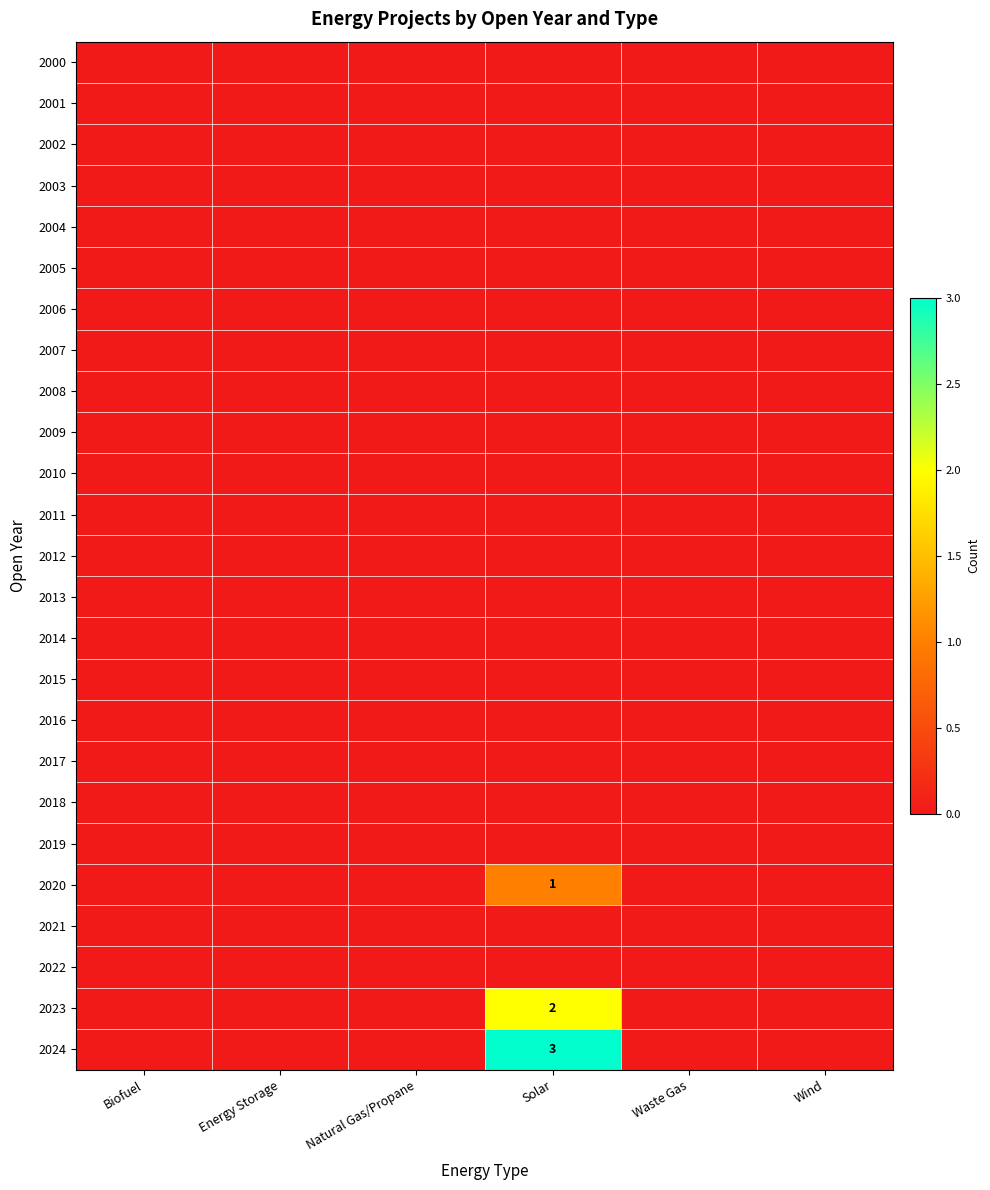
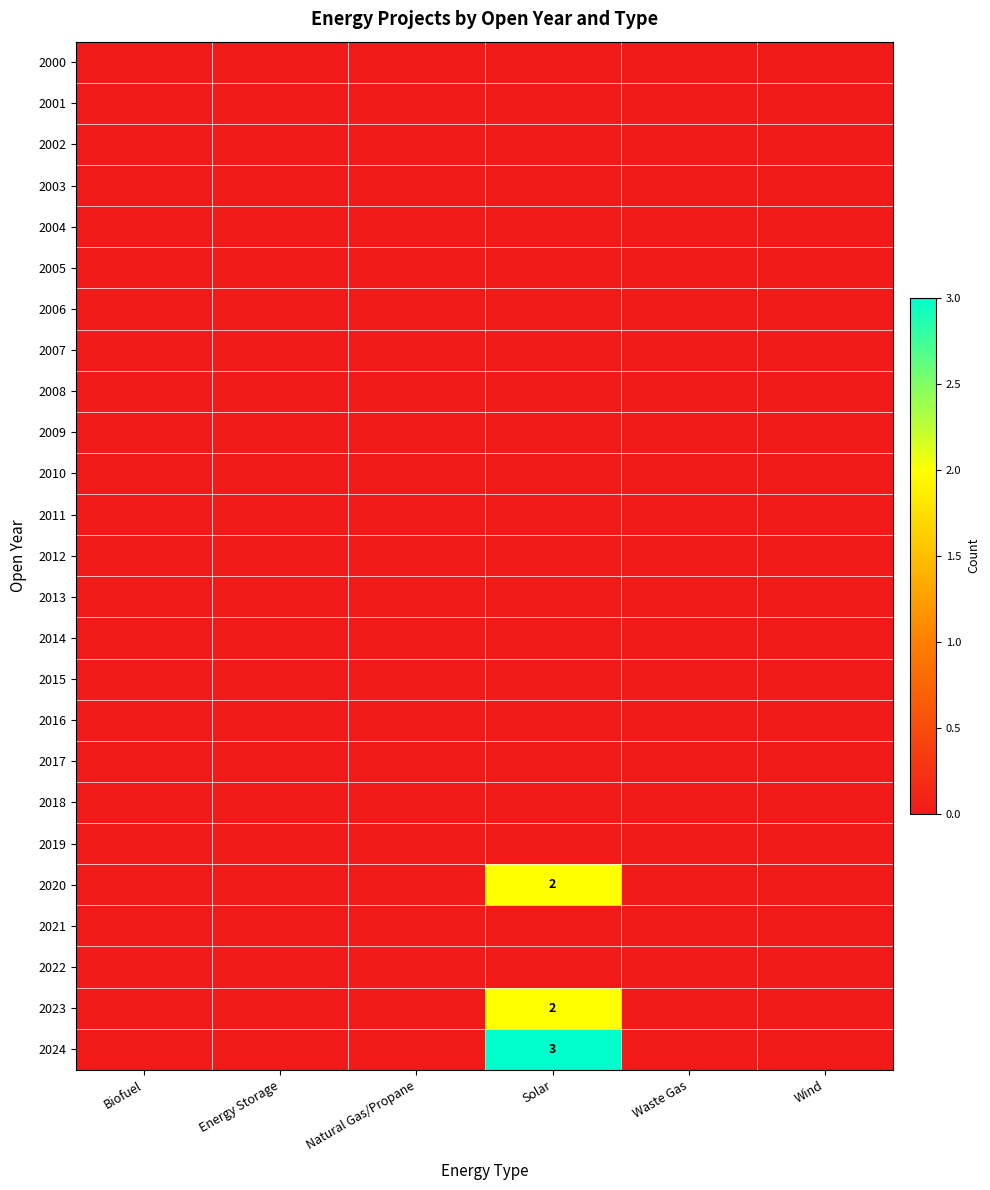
  {
    "2020": {
-     "Solar": 1
+     "Solar": 2
    },
    "2023": {
      "Solar": 2
    },
    "2024": {
      "Solar": 3
    }
  }
